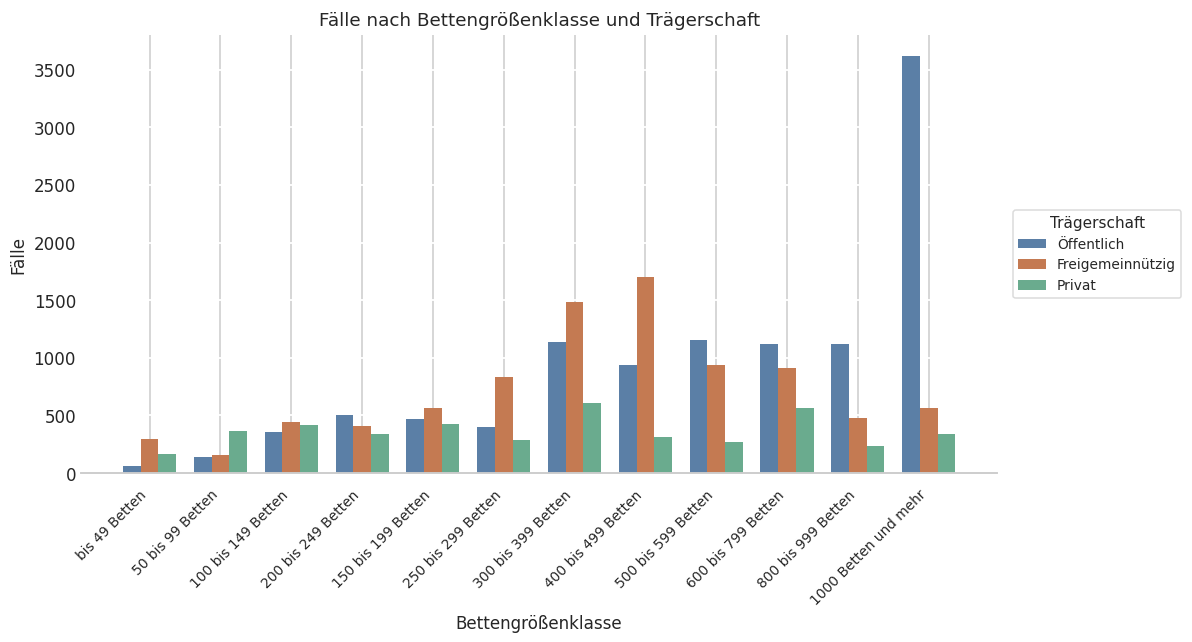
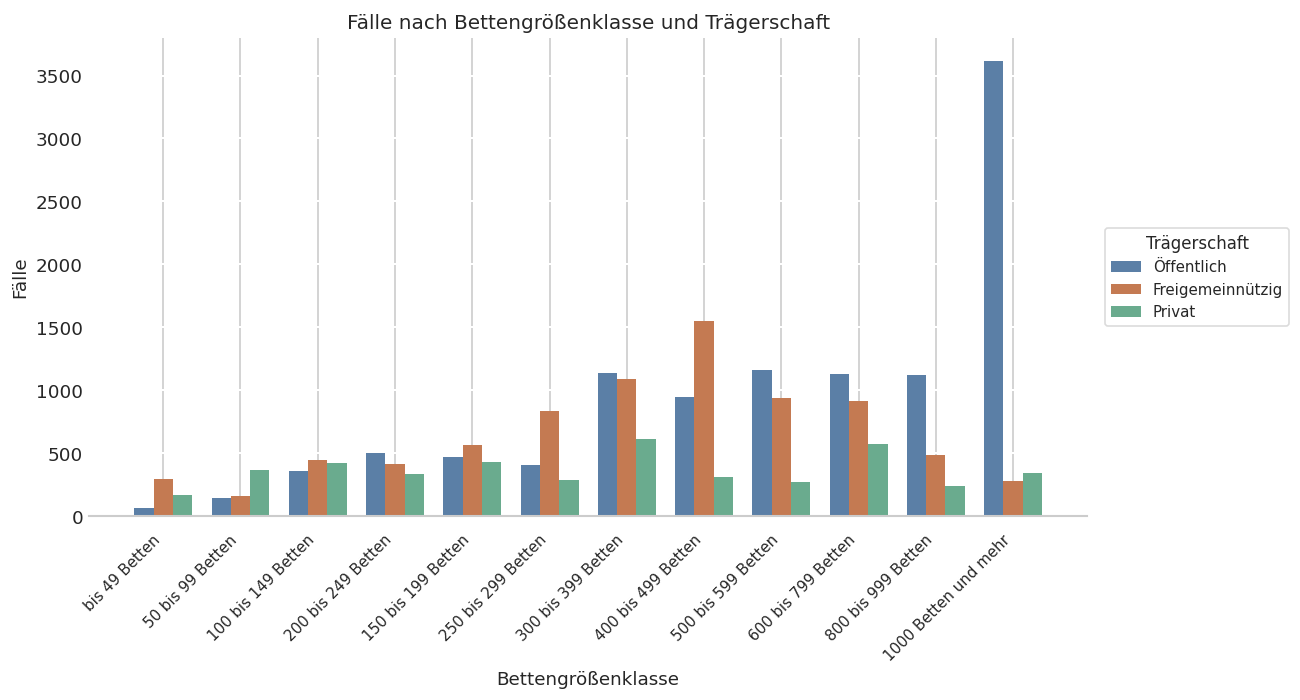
  {
    "Freigemeinnützig": {
      "bis 49 Betten": 290,
      "50 bis 99 Betten": 160,
      "100 bis 149 Betten": 450,
      "200 bis 249 Betten": 410,
      "150 bis 199 Betten": 570,
      "250 bis 299 Betten": 830,
-     "300 bis 399 Betten": 1480,
-     "400 bis 499 Betten": 1700,
+     "300 bis 399 Betten": 1090,
+     "400 bis 499 Betten": 1550,
      "500 bis 599 Betten": 930,
      "600 bis 799 Betten": 920,
      "800 bis 999 Betten": 480,
-     "1000 Betten und mehr": 570
+     "1000 Betten und mehr": 270
    }
  }
